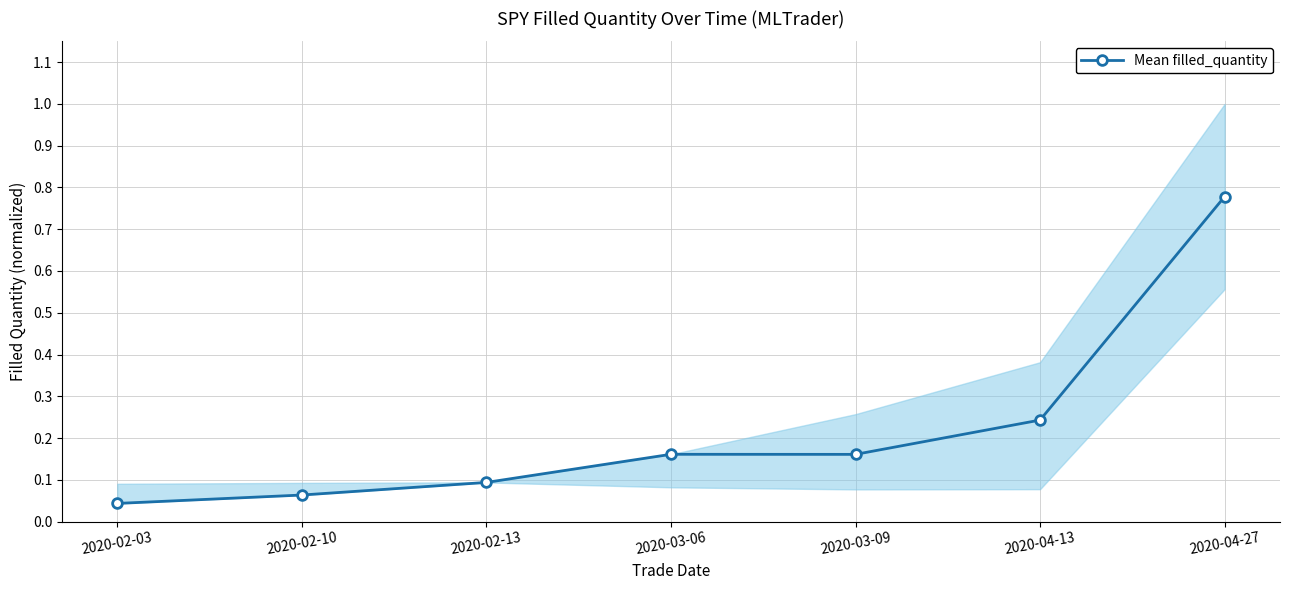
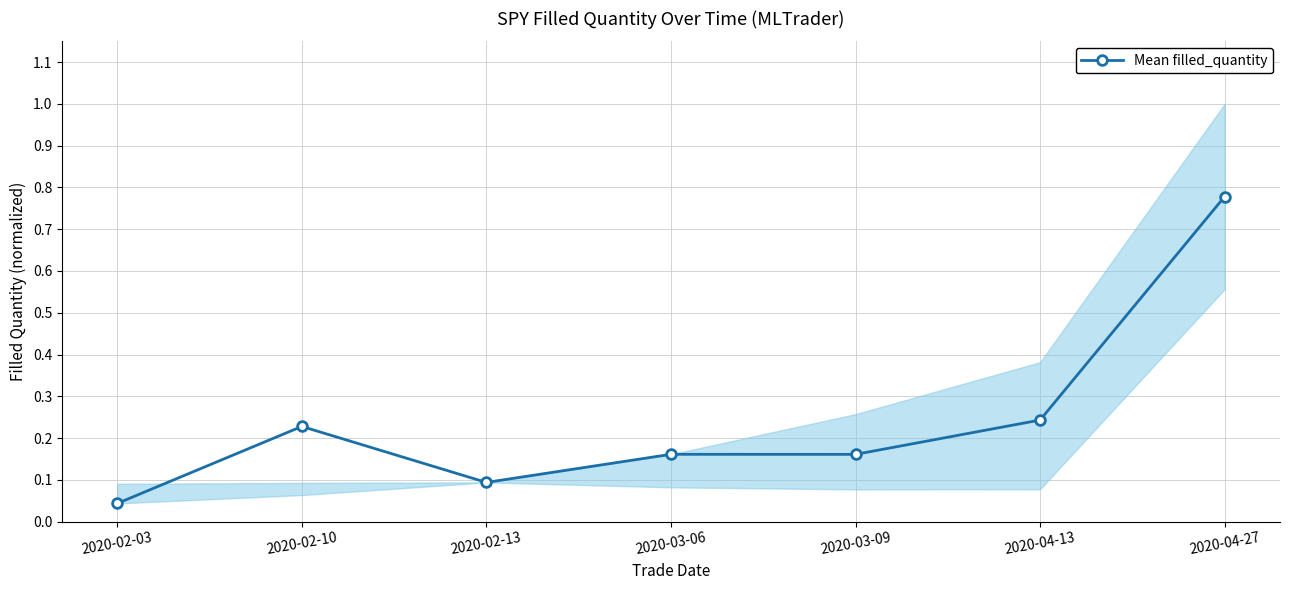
  {
    "Mean filled_quantity": {
      "2020-02-03": 0.04,
-     "2020-02-10": 0.06,
+     "2020-02-10": 0.23,
      "2020-03-09": 0.16,
      "2020-04-13": 0.24,
      "2020-04-27": 0.78
    }
  }
